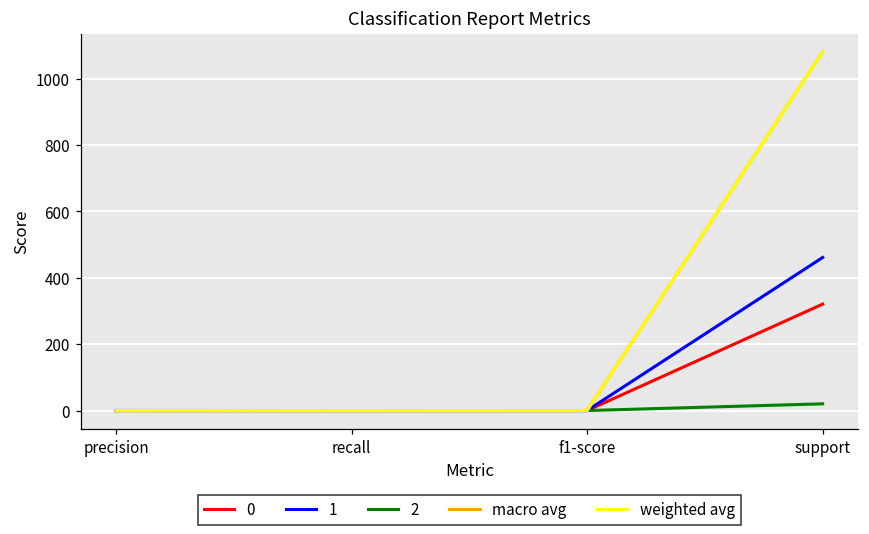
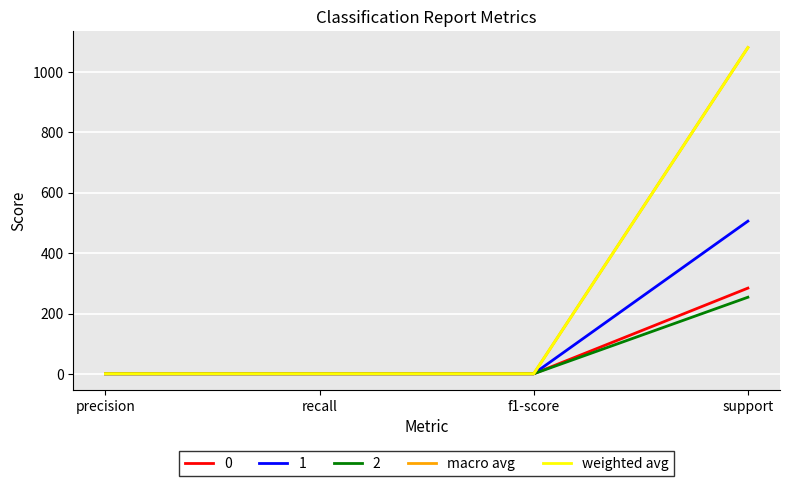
  {
    "0": {
-     "support": 320
+     "support": 280
    },
    "1": {
-     "support": 460
+     "support": 510
    },
    "2": {
-     "support": 20
+     "support": 250
    },
    "weighted avg": {
      "support": 1080
    }
  }
